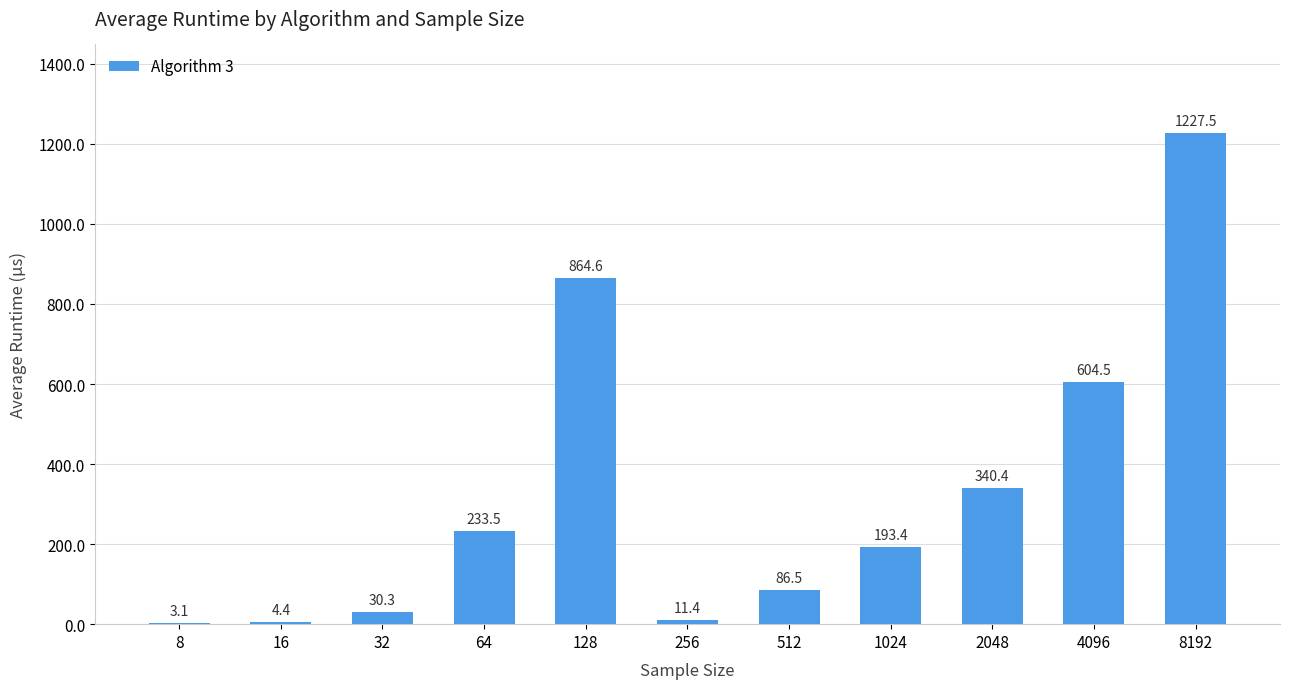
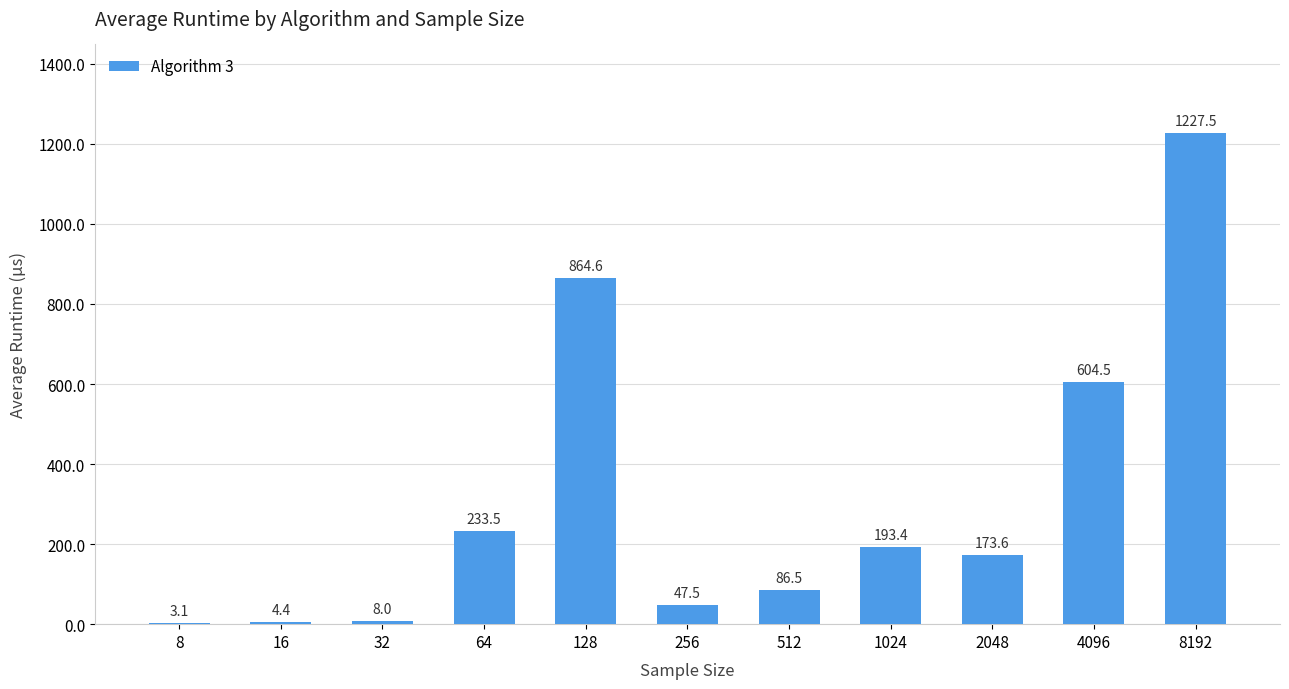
  {
    "8": 3.1,
    "16": 4.4,
-   "32": 30.3,
+   "32": 8.0,
    "64": 233.5,
    "128": 864.6,
-   "256": 11.4,
+   "256": 47.5,
    "512": 86.5,
    "1024": 193.4,
-   "2048": 340.4,
+   "2048": 173.6,
    "4096": 604.5,
    "8192": 1227.5
  }
